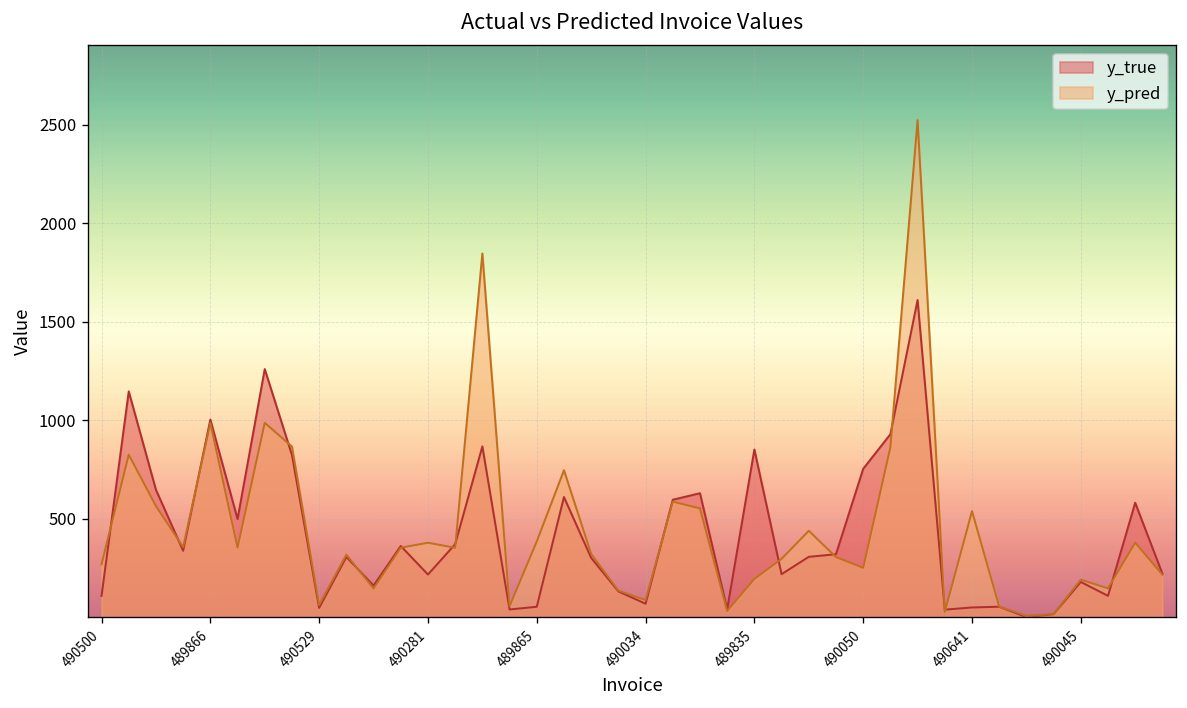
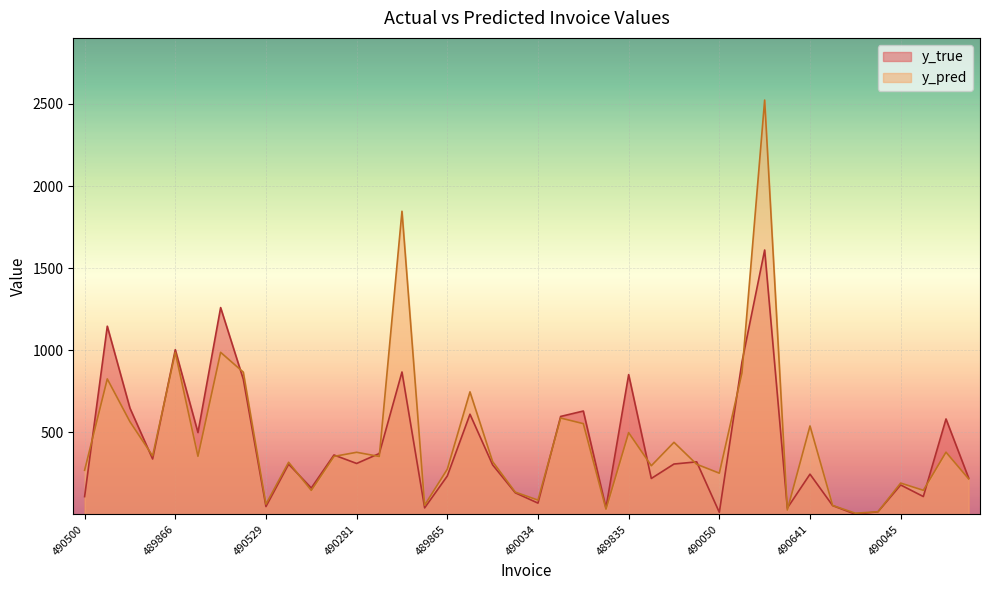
  {
    "y_true": {
      "490500": 110,
      "489866": 1000,
-     "490281": 220,
-     "489865": 50,
+     "490281": 310,
+     "489865": 230,
      "490034": 70,
      "489835": 850,
-     "490050": 750,
-     "490641": 50
+     "490050": 10,
+     "490641": 250
    },
    "y_pred": {
      "490500": 270,
      "489866": 990,
      "490281": 380,
-     "489865": 390,
+     "489865": 280,
      "490034": 90,
-     "489835": 200,
+     "489835": 500,
      "490050": 250,
      "490641": 540
    }
  }
